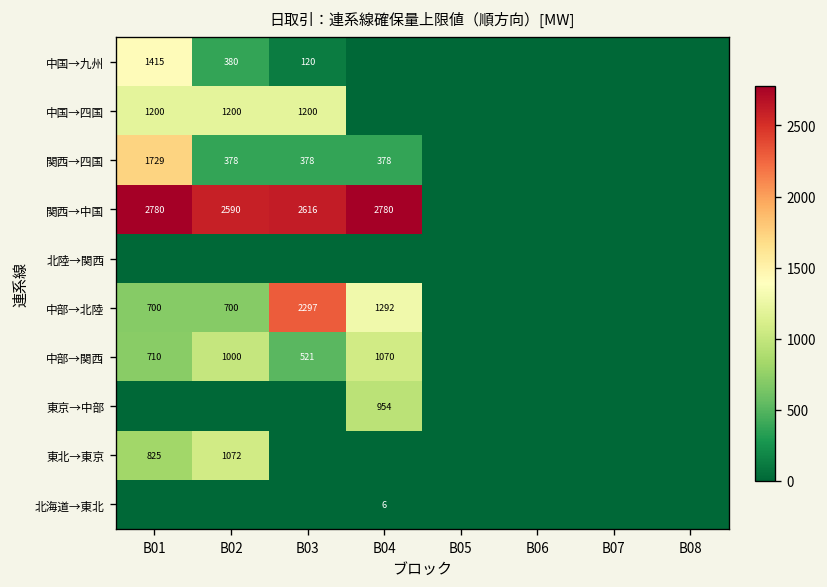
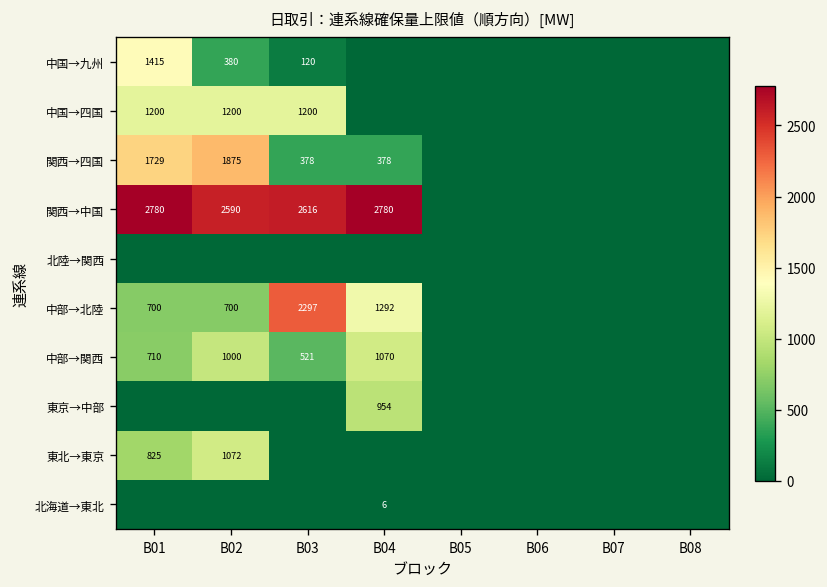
  {
    "中国→九州": {
      "B01": 1415,
      "B02": 380,
      "B03": 120
    },
    "中国→四国": {
      "B01": 1200,
      "B02": 1200,
      "B03": 1200
    },
    "関西→四国": {
      "B01": 1729,
-     "B02": 378,
+     "B02": 1875,
      "B03": 378,
      "B04": 378
    },
    "関西→中国": {
      "B01": 2780,
      "B02": 2590,
      "B03": 2616,
      "B04": 2780
    },
    "中部→北陸": {
      "B01": 700,
      "B02": 700,
      "B03": 2297,
      "B04": 1292
    },
    "中部→関西": {
      "B01": 710,
      "B02": 1000,
      "B03": 521,
      "B04": 1070
    },
    "東京→中部": {
      "B04": 954
    },
    "東北→東京": {
      "B01": 825,
      "B02": 1072
    },
    "北海道→東北": {
      "B04": 6
    }
  }
